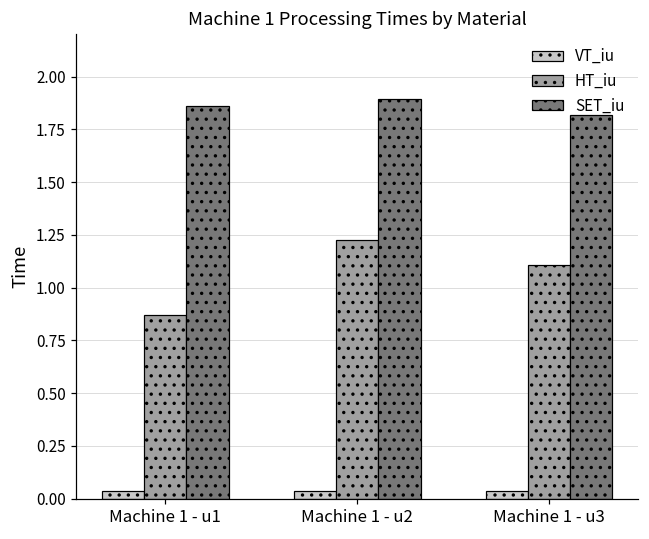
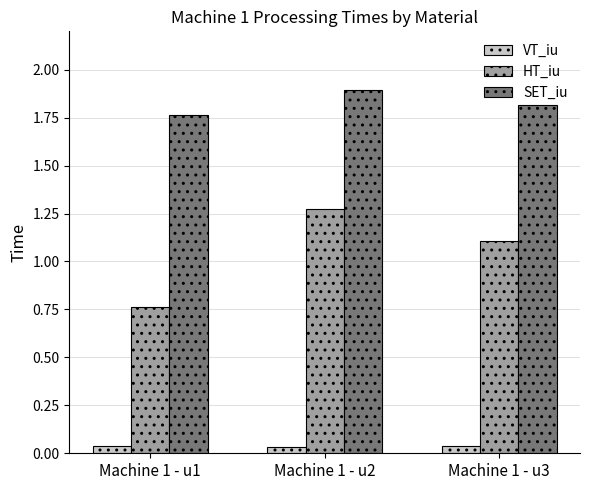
  {
    "VT_iu": {
      "Machine 1 - u1": 0.04,
      "Machine 1 - u2": 0.04,
      "Machine 1 - u3": 0.04
    },
    "HT_iu": {
-     "Machine 1 - u1": 0.87,
-     "Machine 1 - u2": 1.23,
+     "Machine 1 - u1": 0.76,
+     "Machine 1 - u2": 1.27,
      "Machine 1 - u3": 1.11
    },
    "SET_iu": {
-     "Machine 1 - u1": 1.86,
+     "Machine 1 - u1": 1.76,
      "Machine 1 - u2": 1.89,
      "Machine 1 - u3": 1.82
    }
  }
